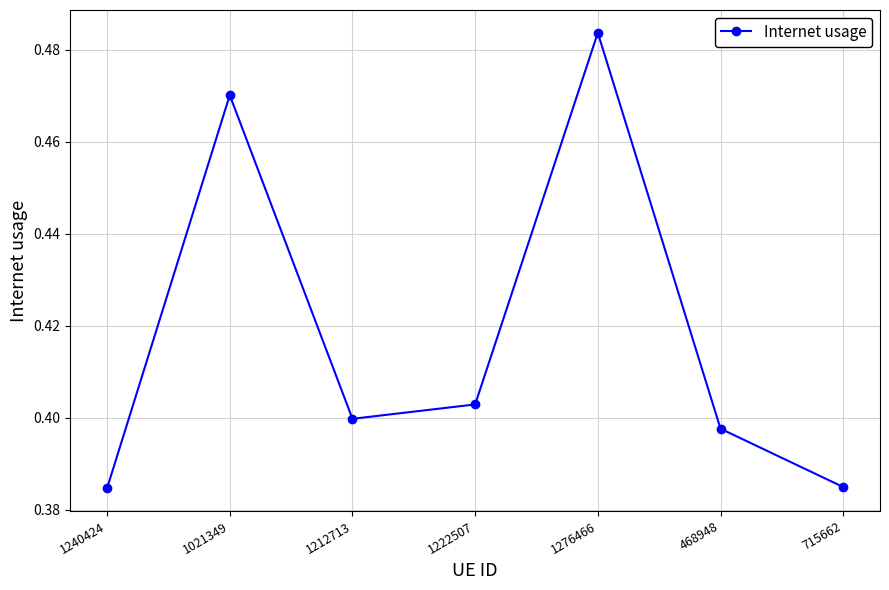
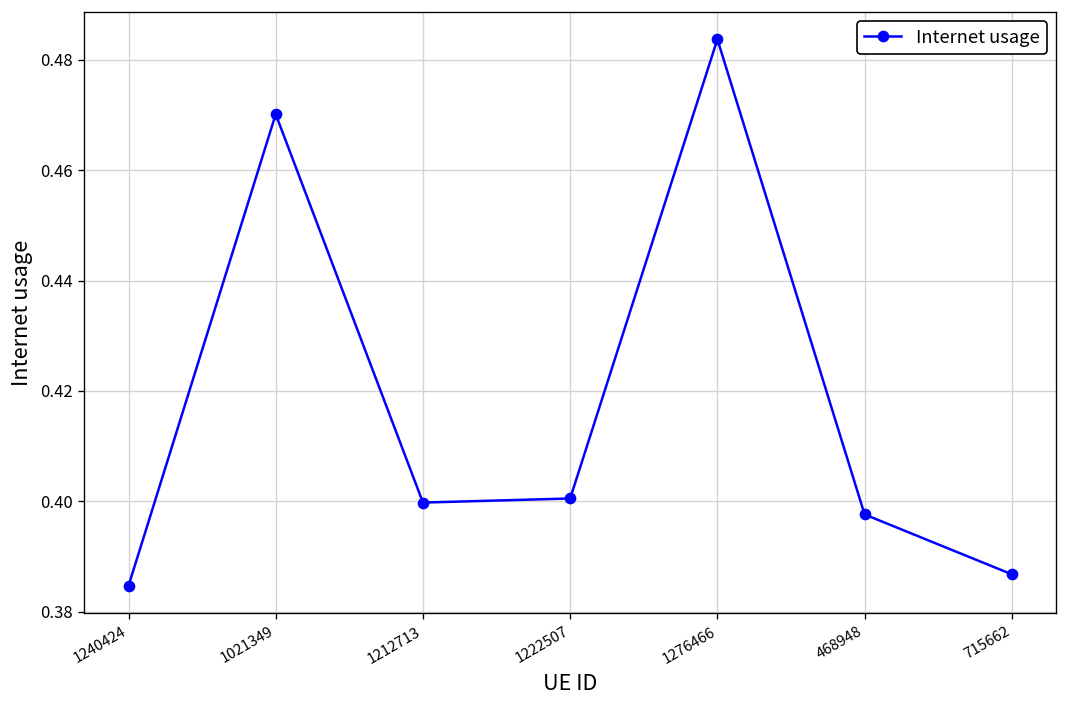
  {
    "1240424": 0.385,
    "1021349": 0.470,
    "1212713": 0.400,
-   "1222507": 0.403,
+   "1222507": 0.400,
    "1276466": 0.484,
    "468948": 0.398,
-   "715662": 0.385
+   "715662": 0.387
  }
